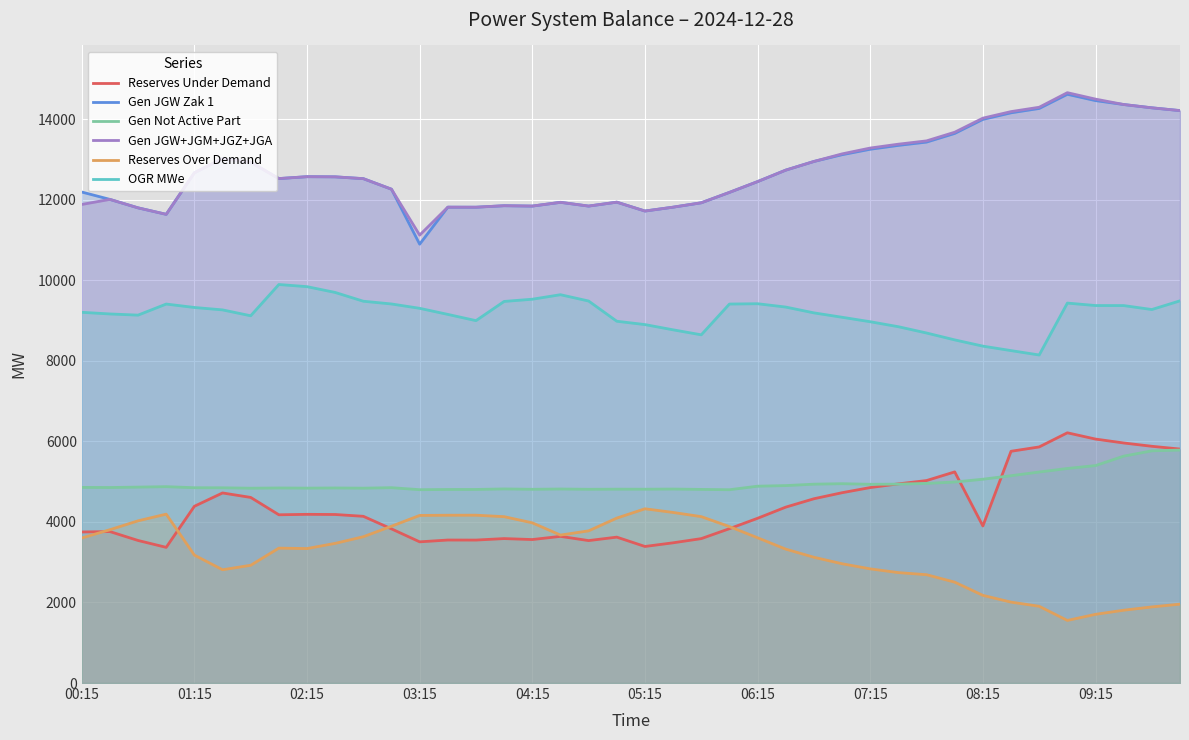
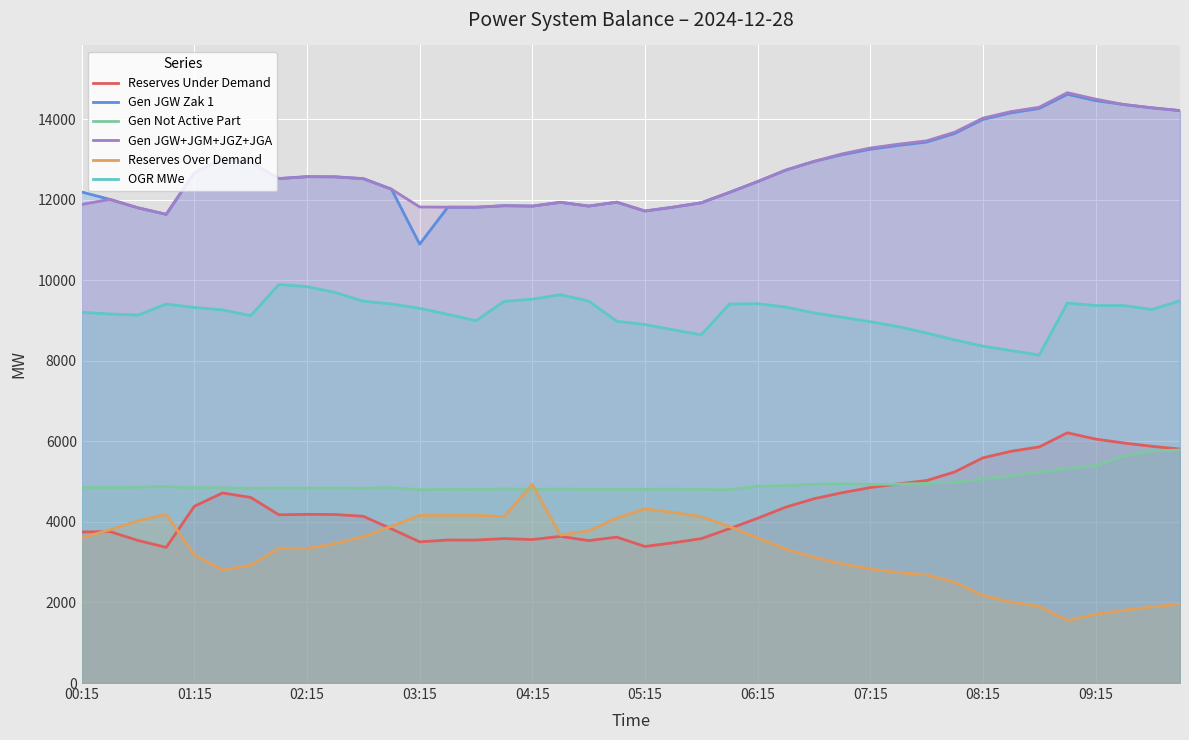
  {
    "Reserves Under Demand": {
      "00:15": 3800,
      "01:15": 4400,
      "02:15": 4200,
      "03:15": 3500,
      "04:15": 3600,
      "05:15": 3400,
      "06:15": 4100,
      "07:15": 4900,
-     "08:15": 3900,
+     "08:15": 5600,
      "09:15": 6100
    },
    "Gen JGW Zak 1": {
      "00:15": 12200,
      "03:15": 10900
    },
    "Gen JGW+JGM+JGZ+JGA": {
      "00:15": 11900,
-     "03:15": 11100
+     "03:15": 11800
    },
    "Reserves Over Demand": {
      "00:15": 3600,
      "01:15": 3200,
      "02:15": 3300,
      "03:15": 4200,
-     "04:15": 4000,
+     "04:15": 4900,
      "05:15": 4300,
      "06:15": 3600,
      "07:15": 2800,
      "08:15": 2200,
      "09:15": 1700
    }
  }
